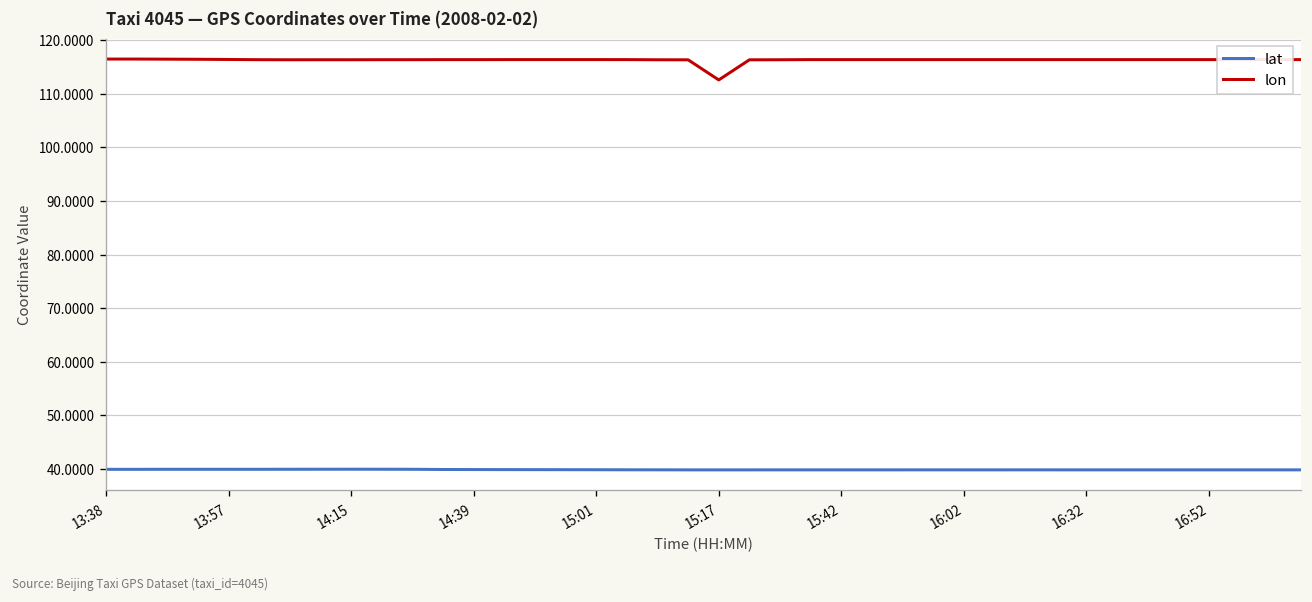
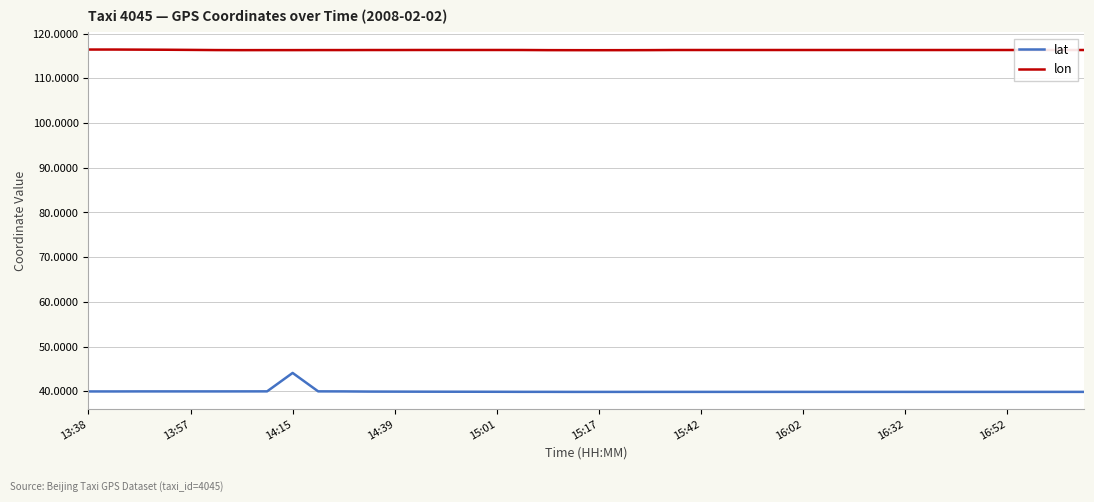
  {
    "lat": {
      "13:38": 40,
      "13:57": 40,
-     "14:15": 40,
+     "14:15": 44,
      "14:39": 40,
      "15:01": 40,
      "15:17": 40,
      "15:42": 40,
      "16:02": 40,
      "16:32": 40,
      "16:52": 40
    },
    "lon": {
      "13:38": 116,
      "13:57": 116,
      "14:15": 116,
      "14:39": 116,
      "15:01": 116,
-     "15:17": 113,
+     "15:17": 116,
      "15:42": 116,
      "16:02": 116,
      "16:32": 116,
      "16:52": 116
    }
  }
